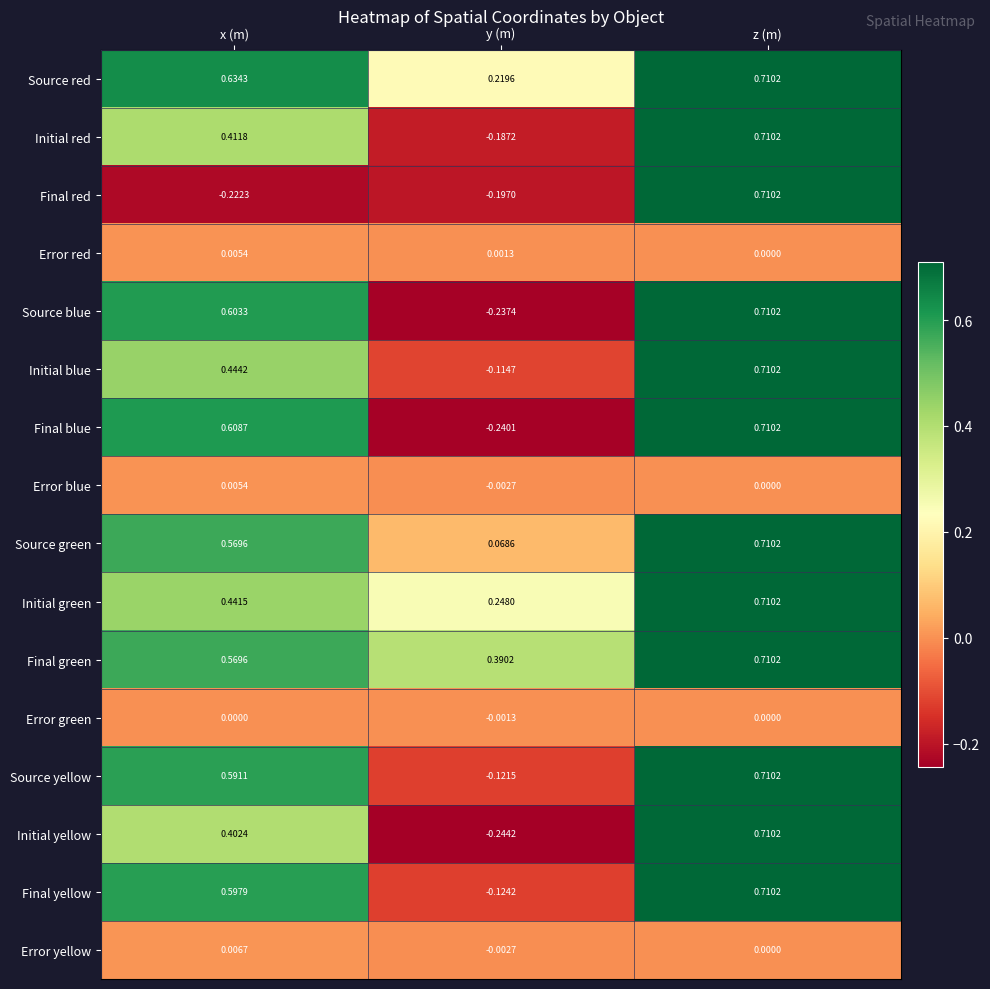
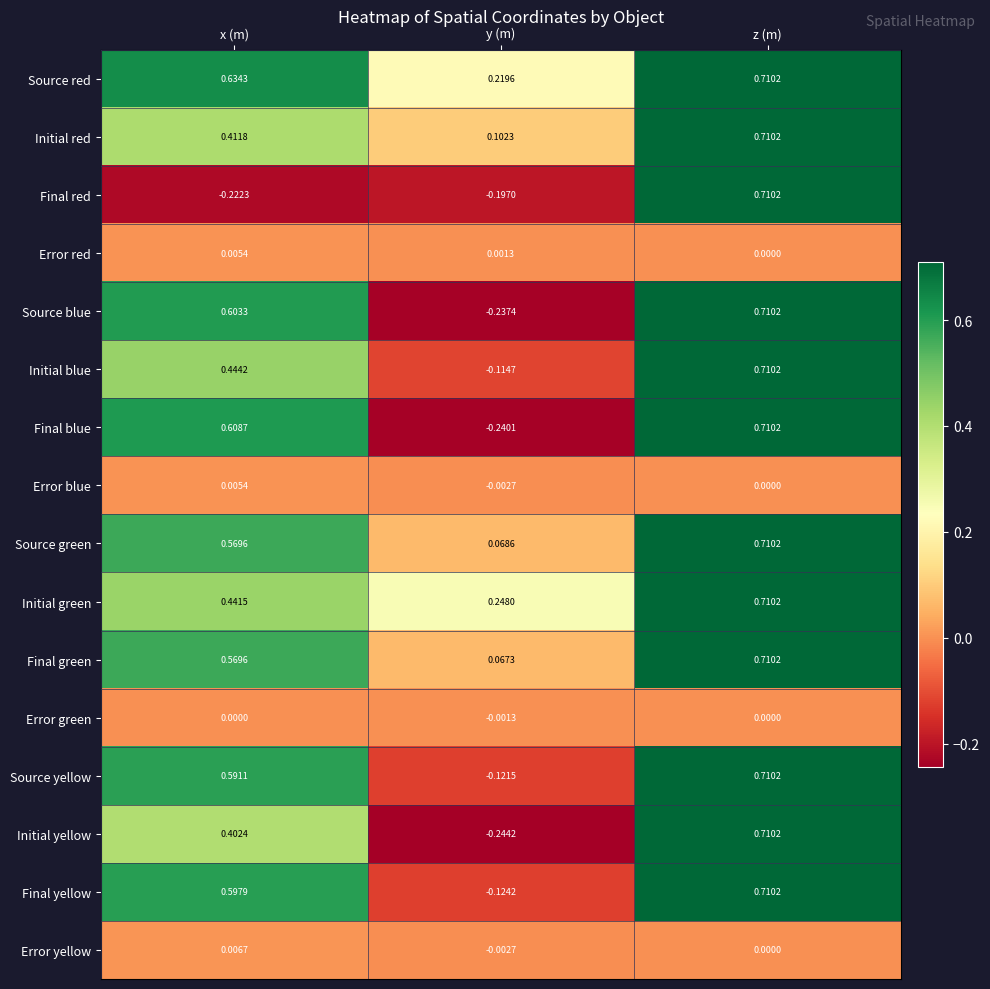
  {
    "Source red": {
      "x (m)": 0.6343,
      "y (m)": 0.2196,
      "z (m)": 0.7102
    },
    "Initial red": {
      "x (m)": 0.4118,
-     "y (m)": -0.1872,
+     "y (m)": 0.1023,
      "z (m)": 0.7102
    },
    "Final red": {
      "x (m)": -0.2223,
      "y (m)": -0.1970,
      "z (m)": 0.7102
    },
    "Error red": {
      "x (m)": 0.0054,
      "y (m)": 0.0013,
      "z (m)": 0.0000
    },
    "Source blue": {
      "x (m)": 0.6033,
      "y (m)": -0.2374,
      "z (m)": 0.7102
    },
    "Initial blue": {
      "x (m)": 0.4442,
      "y (m)": -0.1147,
      "z (m)": 0.7102
    },
    "Final blue": {
      "x (m)": 0.6087,
      "y (m)": -0.2401,
      "z (m)": 0.7102
    },
    "Error blue": {
      "x (m)": 0.0054,
      "y (m)": -0.0027,
      "z (m)": 0.0000
    },
    "Source green": {
      "x (m)": 0.5696,
      "y (m)": 0.0686,
      "z (m)": 0.7102
    },
    "Initial green": {
      "x (m)": 0.4415,
      "y (m)": 0.2480,
      "z (m)": 0.7102
    },
    "Final green": {
      "x (m)": 0.5696,
-     "y (m)": 0.3902,
+     "y (m)": 0.0673,
      "z (m)": 0.7102
    },
    "Error green": {
      "x (m)": 0.0000,
      "y (m)": -0.0013,
      "z (m)": 0.0000
    },
    "Source yellow": {
      "x (m)": 0.5911,
      "y (m)": -0.1215,
      "z (m)": 0.7102
    },
    "Initial yellow": {
      "x (m)": 0.4024,
      "y (m)": -0.2442,
      "z (m)": 0.7102
    },
    "Final yellow": {
      "x (m)": 0.5979,
      "y (m)": -0.1242,
      "z (m)": 0.7102
    },
    "Error yellow": {
      "x (m)": 0.0067,
      "y (m)": -0.0027,
      "z (m)": 0.0000
    }
  }
